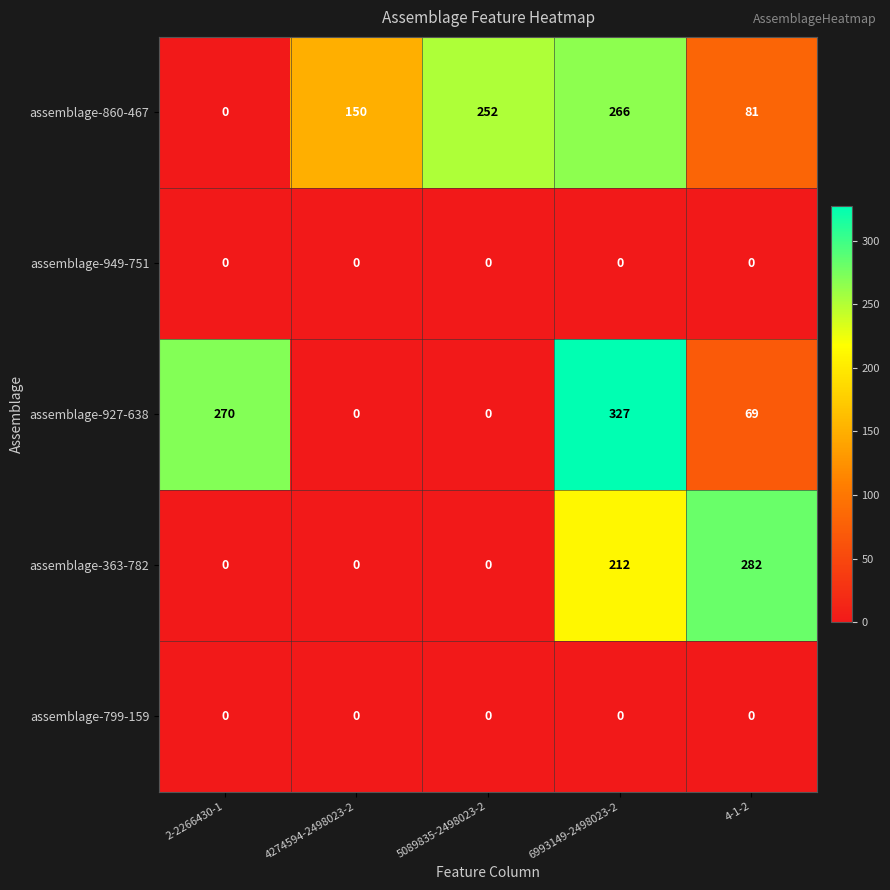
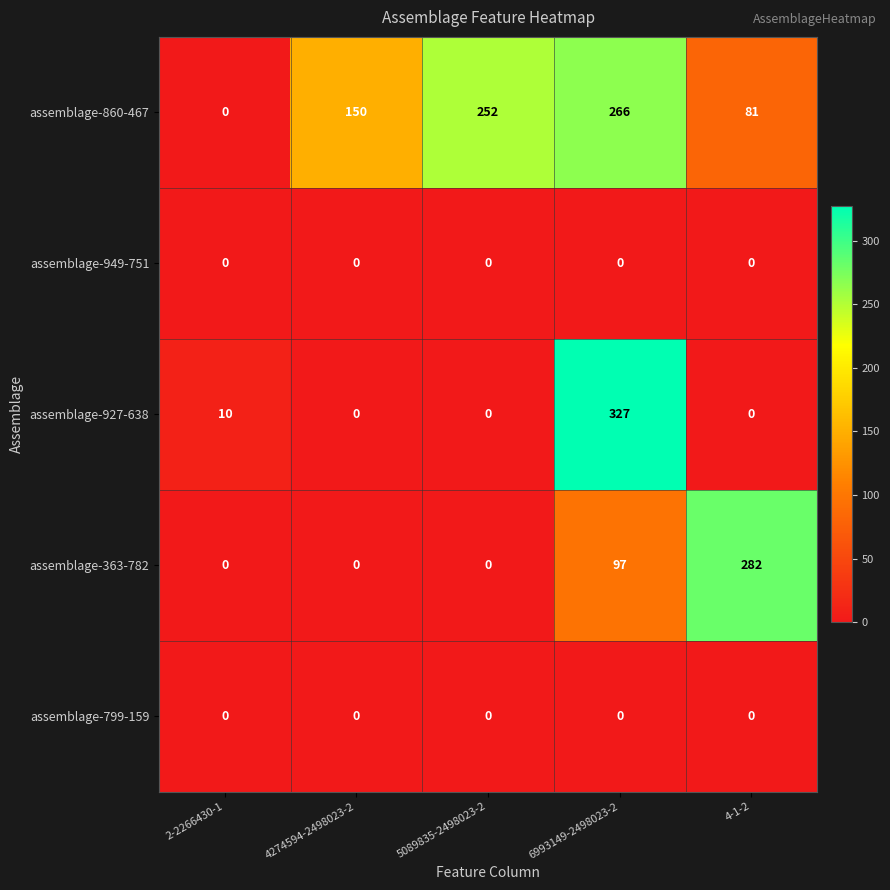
  {
    "assemblage-860-467": {
      "2-2266430-1": 0,
      "4274594-2498023-2": 150,
      "5089835-2498023-2": 252,
      "6993149-2498023-2": 266,
      "4-1-2": 81
    },
    "assemblage-949-751": {
      "2-2266430-1": 0,
      "4274594-2498023-2": 0,
      "5089835-2498023-2": 0,
      "6993149-2498023-2": 0,
      "4-1-2": 0
    },
    "assemblage-927-638": {
-     "2-2266430-1": 270,
+     "2-2266430-1": 10,
      "4274594-2498023-2": 0,
      "5089835-2498023-2": 0,
      "6993149-2498023-2": 327,
-     "4-1-2": 69
+     "4-1-2": 0
    },
    "assemblage-363-782": {
      "2-2266430-1": 0,
      "4274594-2498023-2": 0,
      "5089835-2498023-2": 0,
-     "6993149-2498023-2": 212,
+     "6993149-2498023-2": 97,
      "4-1-2": 282
    },
    "assemblage-799-159": {
      "2-2266430-1": 0,
      "4274594-2498023-2": 0,
      "5089835-2498023-2": 0,
      "6993149-2498023-2": 0,
      "4-1-2": 0
    }
  }
